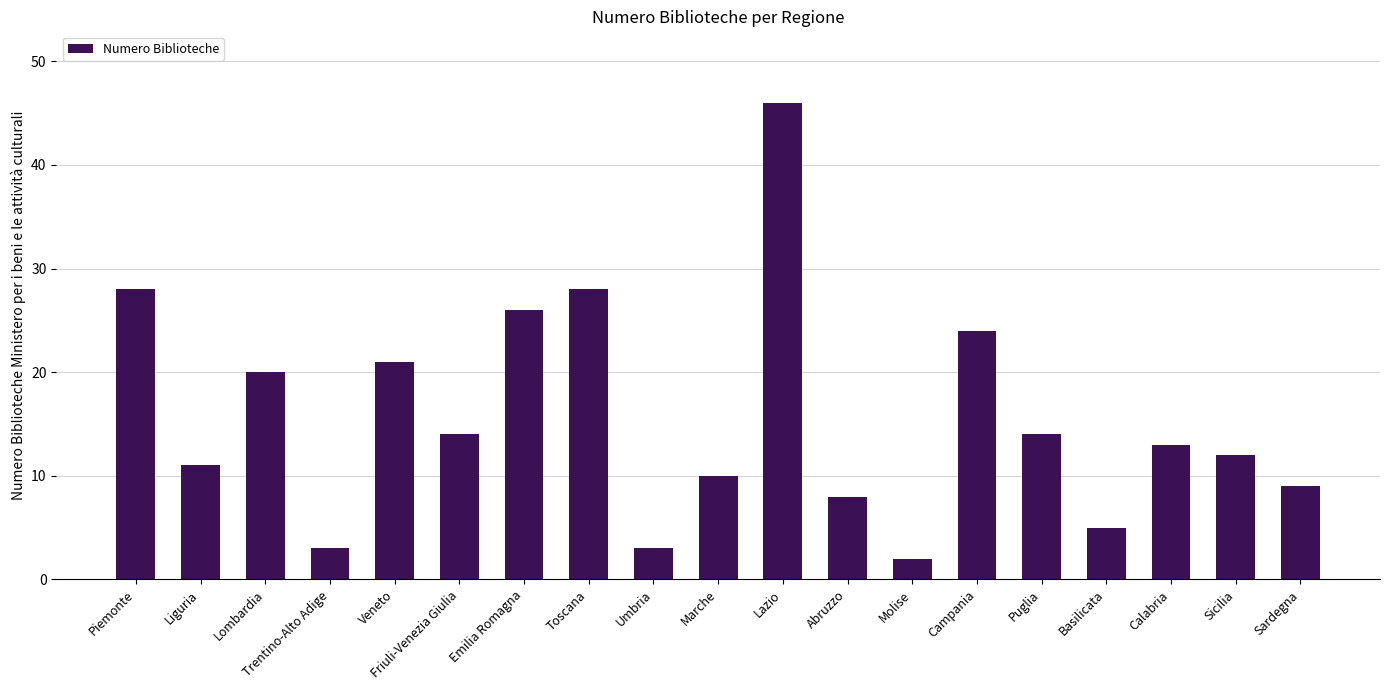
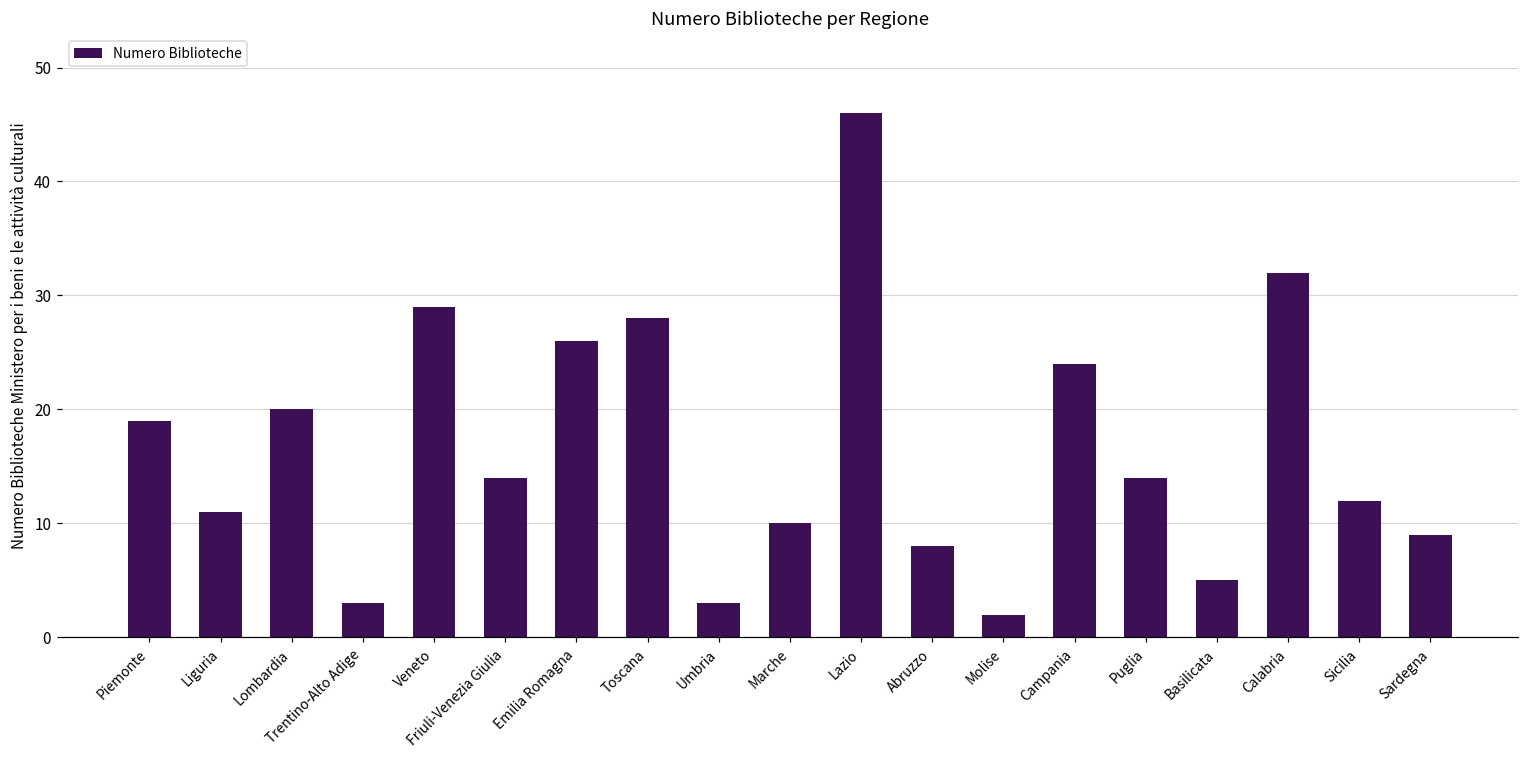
  {
-   "Piemonte": 28,
+   "Piemonte": 19,
    "Liguria": 11,
    "Lombardia": 20,
    "Trentino-Alto Adige": 3,
-   "Veneto": 21,
+   "Veneto": 29,
    "Friuli-Venezia Giulia": 14,
    "Emilia Romagna": 26,
    "Toscana": 28,
    "Umbria": 3,
    "Marche": 10,
    "Lazio": 46,
    "Abruzzo": 8,
    "Molise": 2,
    "Campania": 24,
    "Puglia": 14,
    "Basilicata": 5,
-   "Calabria": 13,
+   "Calabria": 32,
    "Sicilia": 12,
    "Sardegna": 9
  }
